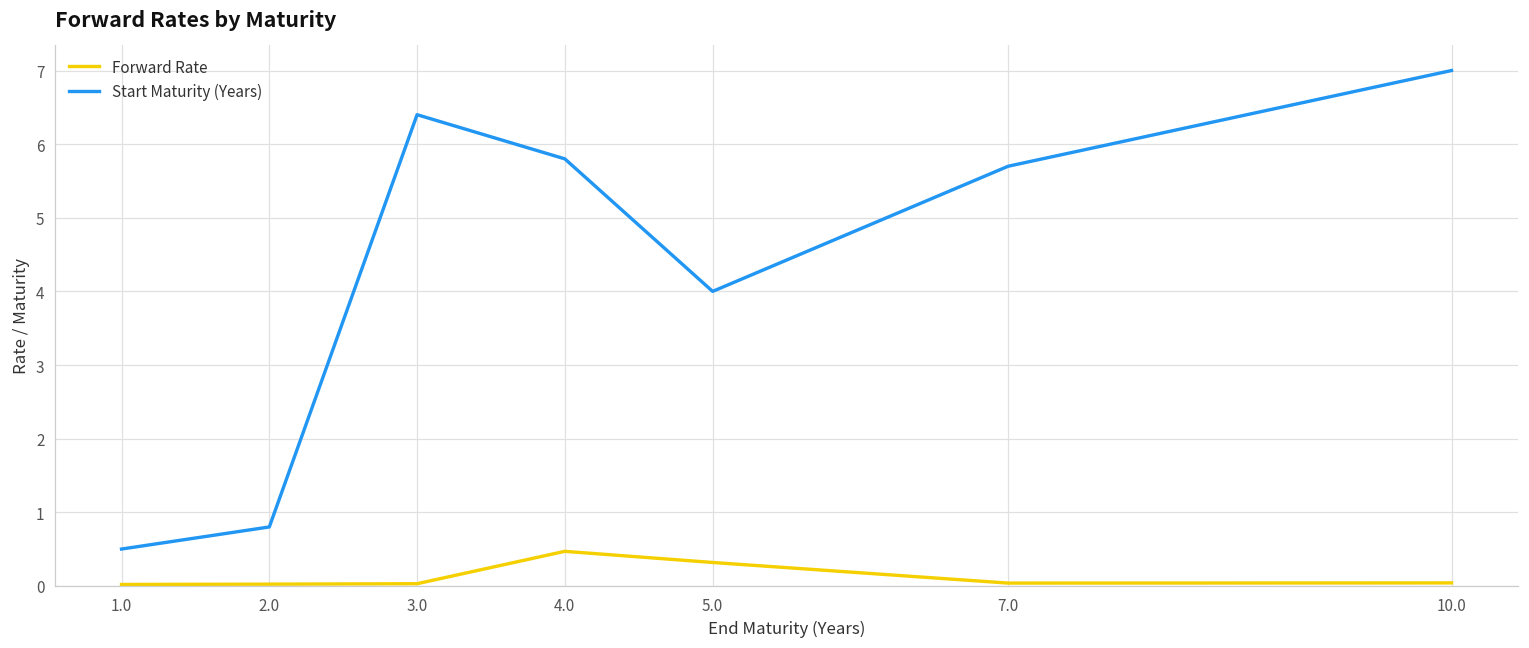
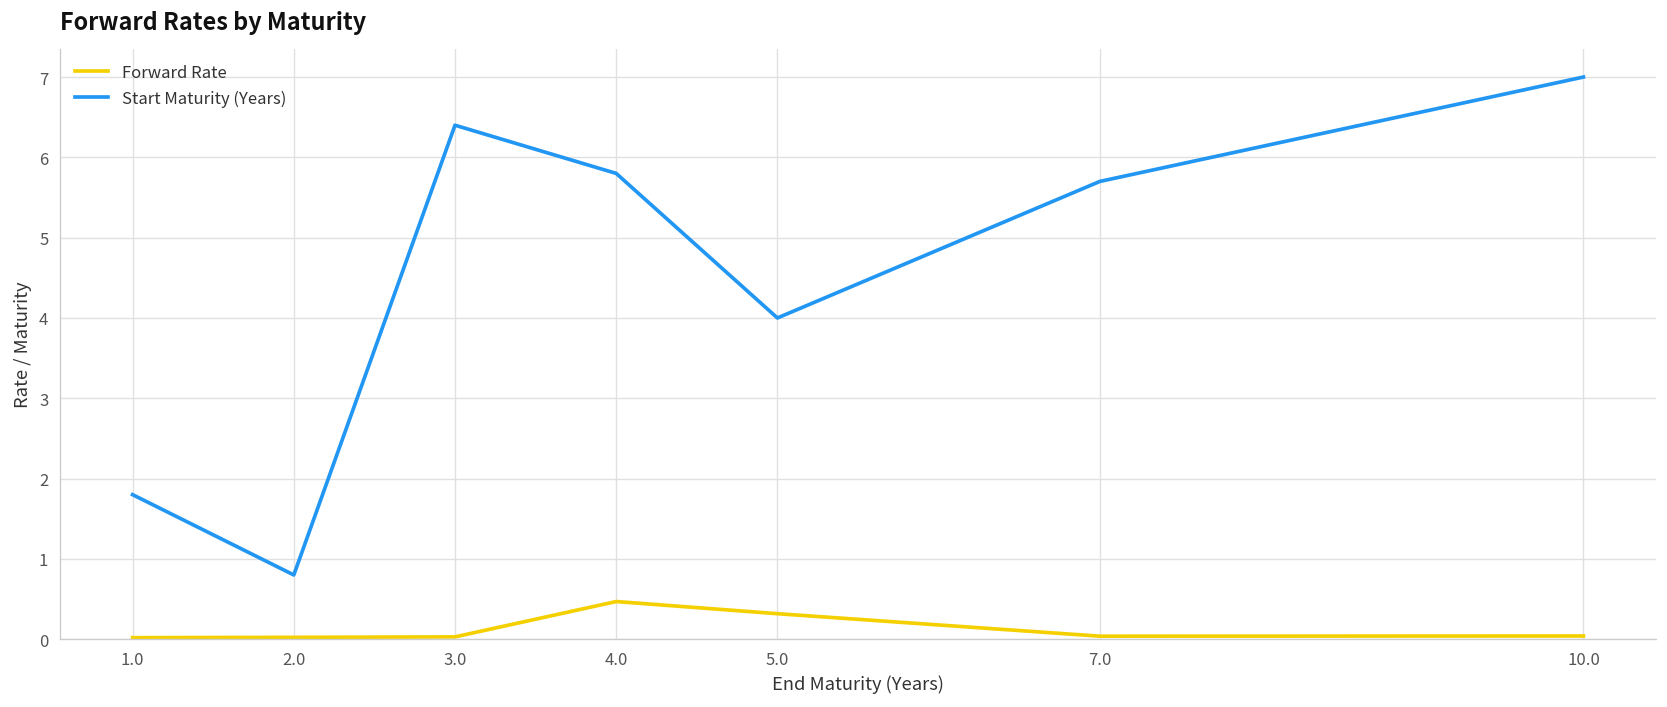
  {
    "Forward Rate": {
      "1.0": 0.0,
      "2.0": 0.0,
      "3.0": 0.0,
      "4.0": 0.5,
      "5.0": 0.3,
      "7.0": 0.0,
      "10.0": 0.0
    },
    "Start Maturity (Years)": {
-     "1.0": 0.5,
+     "1.0": 1.8,
      "2.0": 0.8,
      "3.0": 6.4,
      "4.0": 5.8,
      "5.0": 4.0,
      "7.0": 5.7,
      "10.0": 7.0
    }
  }
